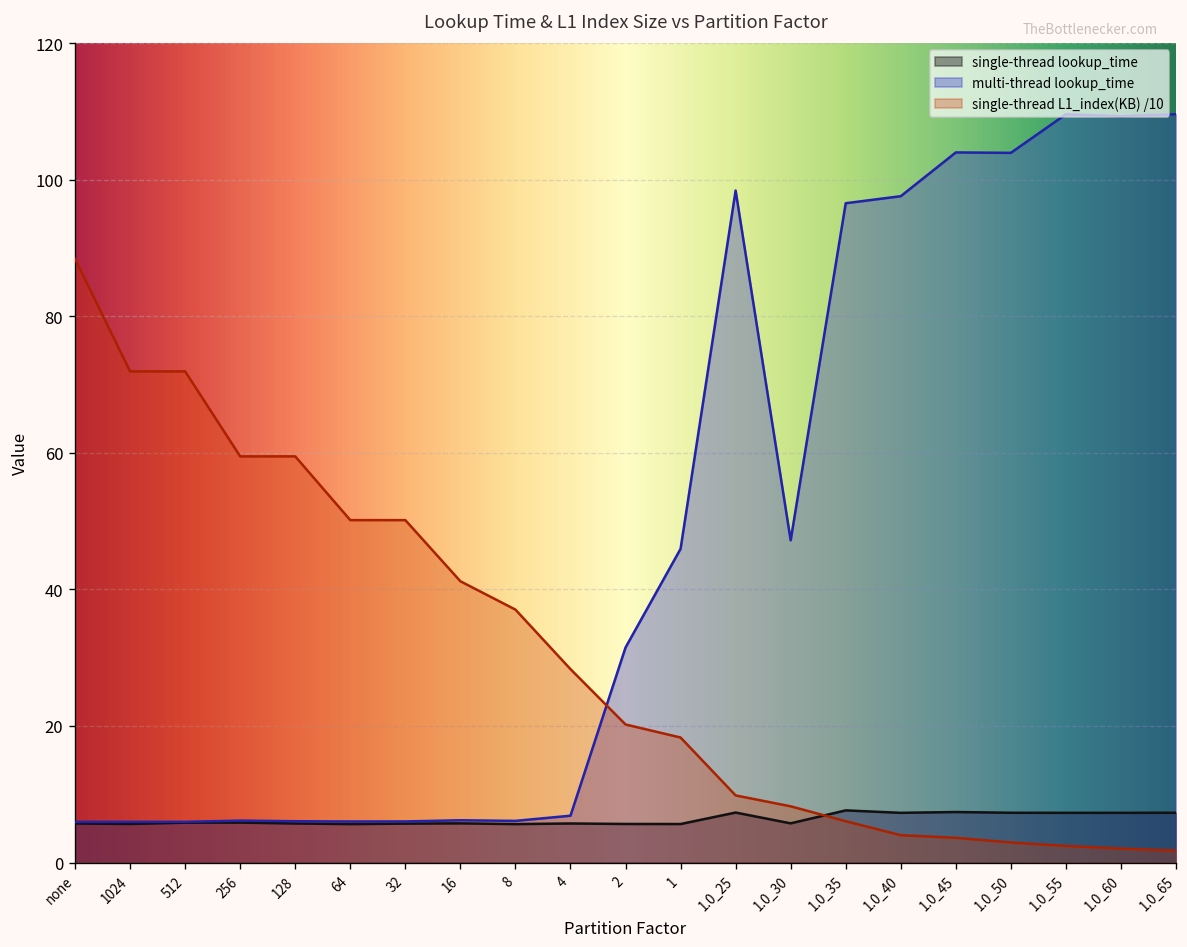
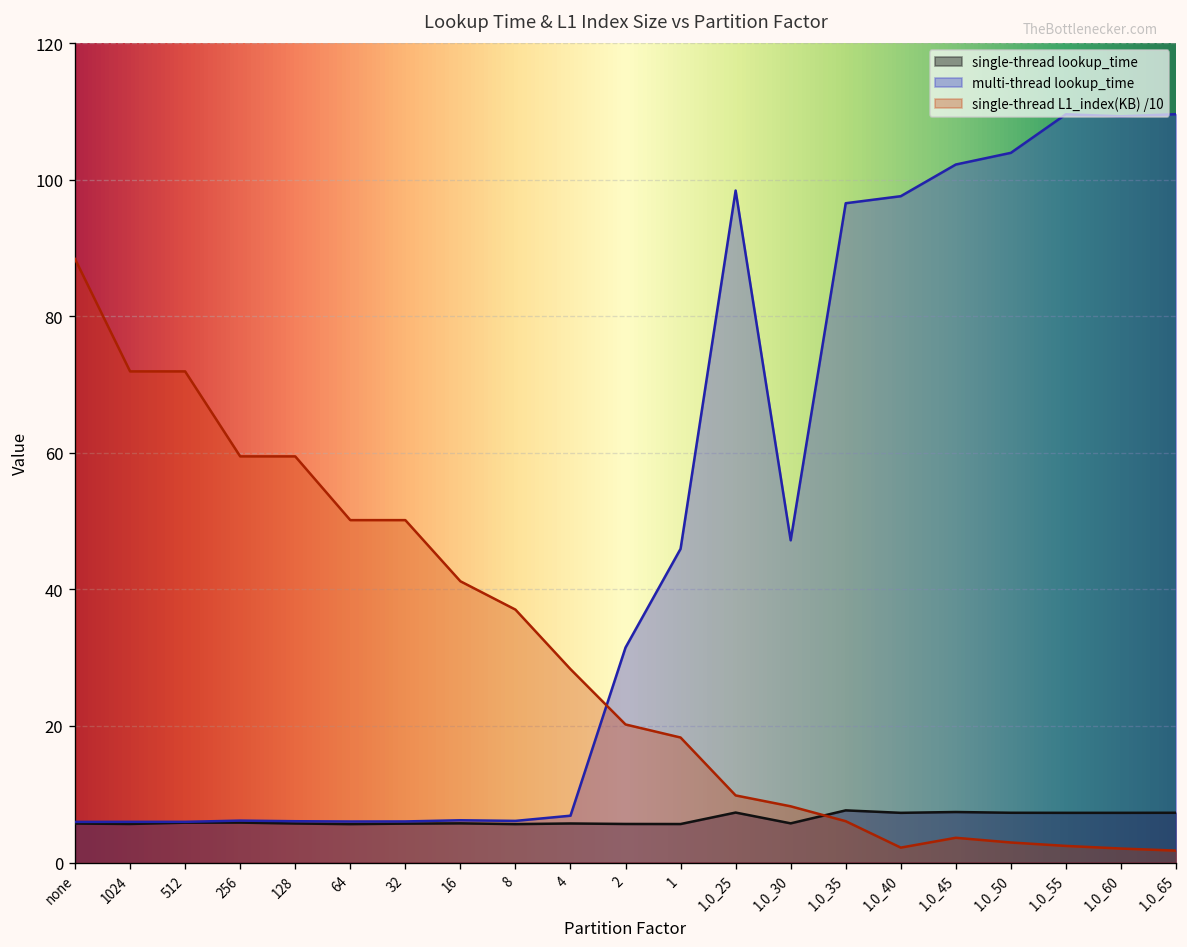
  {
    "single-thread lookup_time": {
      "16": 6,
      "8": 6,
      "4": 6,
      "2": 6,
      "1": 6,
      "1.0_25": 7,
      "1.0_30": 6,
      "1.0_35": 8,
      "1.0_40": 7,
      "1.0_45": 7,
      "1.0_50": 7,
      "1.0_55": 7,
      "1.0_60": 7,
      "1.0_65": 7
    },
    "multi-thread lookup_time": {
      "16": 6,
      "8": 6,
      "4": 7,
      "2": 31,
      "1": 46,
      "1.0_25": 98,
      "1.0_30": 47,
      "1.0_35": 97,
      "1.0_40": 98,
-     "1.0_45": 104,
+     "1.0_45": 102,
      "1.0_50": 104,
      "1.0_55": 110,
      "1.0_60": 109,
      "1.0_65": 110
    },
    "single-thread L1_index(KB) /10": {
      "none": 88,
      "1024": 72,
      "512": 72,
      "256": 59,
      "128": 59,
      "64": 50,
      "32": 50,
      "16": 41,
      "8": 37,
      "4": 28,
      "2": 20,
      "1": 18,
      "1.0_25": 10,
      "1.0_30": 8,
      "1.0_35": 6,
-     "1.0_40": 4,
+     "1.0_40": 2,
      "1.0_45": 4,
      "1.0_50": 3,
      "1.0_55": 2,
      "1.0_60": 2,
      "1.0_65": 2
    }
  }
